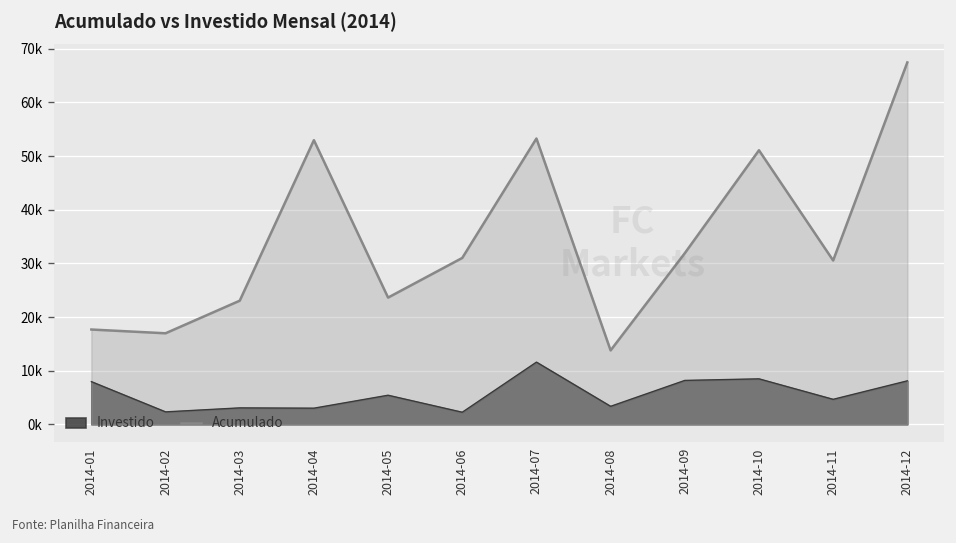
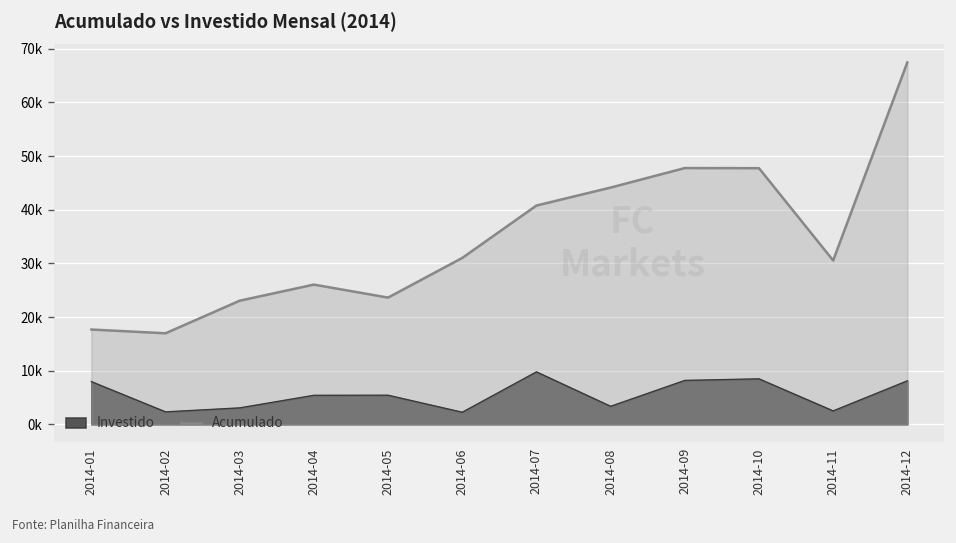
  {
    "Investido": {
      "2014-01": 8000,
      "2014-02": 2000,
      "2014-03": 3000,
-     "2014-04": 3000,
+     "2014-04": 5000,
      "2014-05": 5000,
      "2014-06": 2000,
-     "2014-07": 12000,
+     "2014-07": 10000,
      "2014-08": 3000,
      "2014-09": 8000,
      "2014-10": 8000,
-     "2014-11": 5000,
+     "2014-11": 2000,
      "2014-12": 8000
    },
    "Acumulado": {
      "2014-01": 18000,
      "2014-02": 17000,
      "2014-03": 23000,
-     "2014-04": 53000,
+     "2014-04": 26000,
      "2014-05": 24000,
      "2014-06": 31000,
-     "2014-07": 53000,
-     "2014-08": 14000,
-     "2014-09": 32000,
-     "2014-10": 51000,
+     "2014-07": 41000,
+     "2014-08": 44000,
+     "2014-09": 48000,
+     "2014-10": 48000,
      "2014-11": 31000,
      "2014-12": 67000
    }
  }
